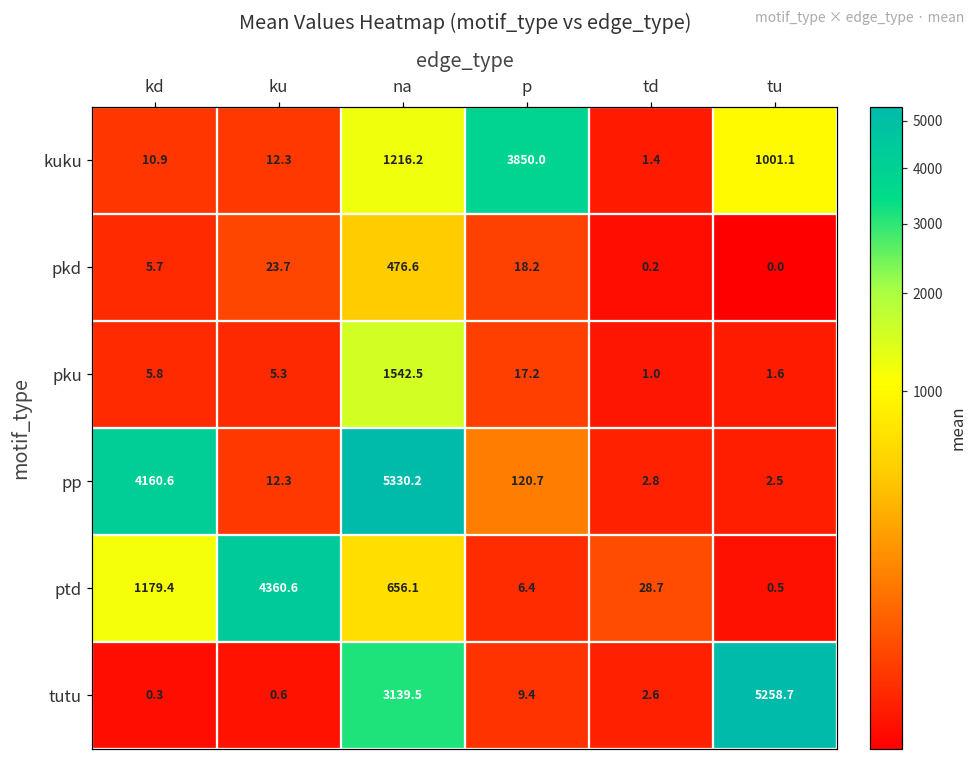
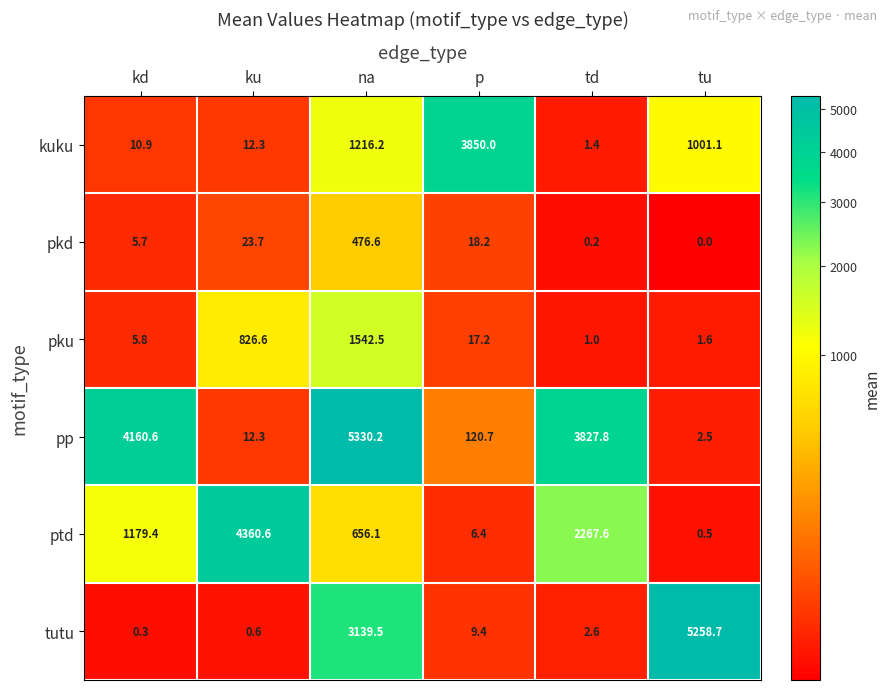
  {
    "kuku": {
      "kd": 10.9,
      "ku": 12.3,
      "na": 1216.2,
      "p": 3850.0,
      "td": 1.4,
      "tu": 1001.1
    },
    "pkd": {
      "kd": 5.7,
      "ku": 23.7,
      "na": 476.6,
      "p": 18.2,
      "td": 0.2,
      "tu": 0.0
    },
    "pku": {
      "kd": 5.8,
-     "ku": 5.3,
+     "ku": 826.6,
      "na": 1542.5,
      "p": 17.2,
      "td": 1.0,
      "tu": 1.6
    },
    "pp": {
      "kd": 4160.6,
      "ku": 12.3,
      "na": 5330.2,
      "p": 120.7,
-     "td": 2.8,
+     "td": 3827.8,
      "tu": 2.5
    },
    "ptd": {
      "kd": 1179.4,
      "ku": 4360.6,
      "na": 656.1,
      "p": 6.4,
-     "td": 28.7,
+     "td": 2267.6,
      "tu": 0.5
    },
    "tutu": {
      "kd": 0.3,
      "ku": 0.6,
      "na": 3139.5,
      "p": 9.4,
      "td": 2.6,
      "tu": 5258.7
    }
  }
